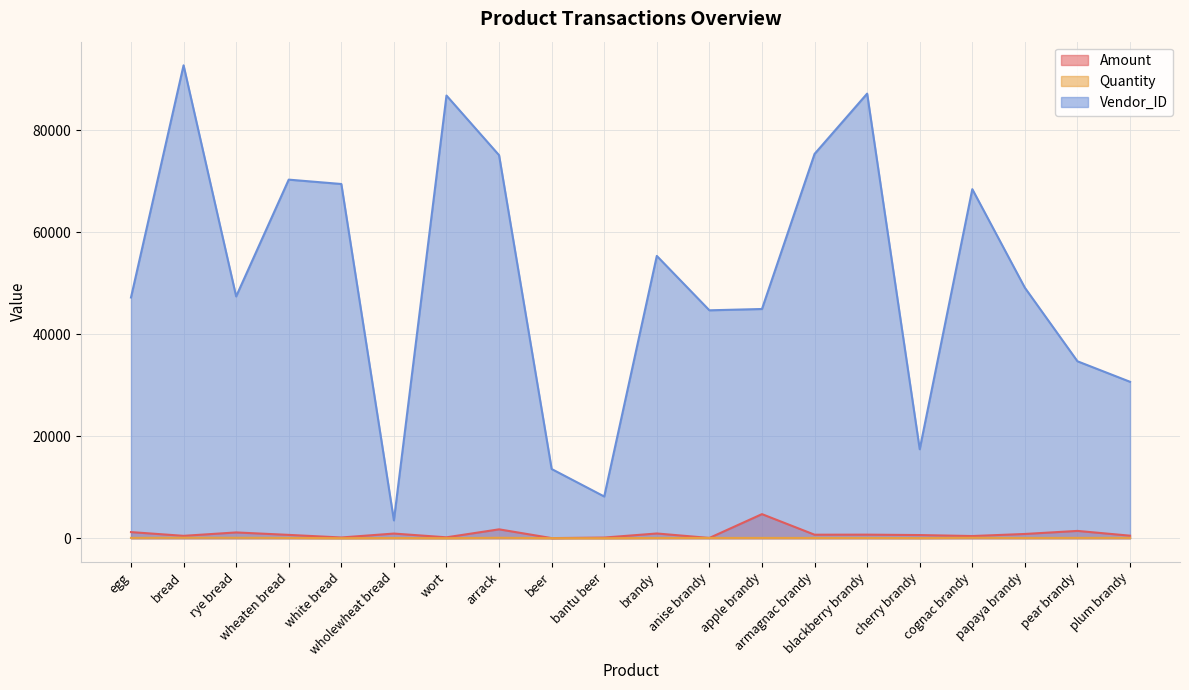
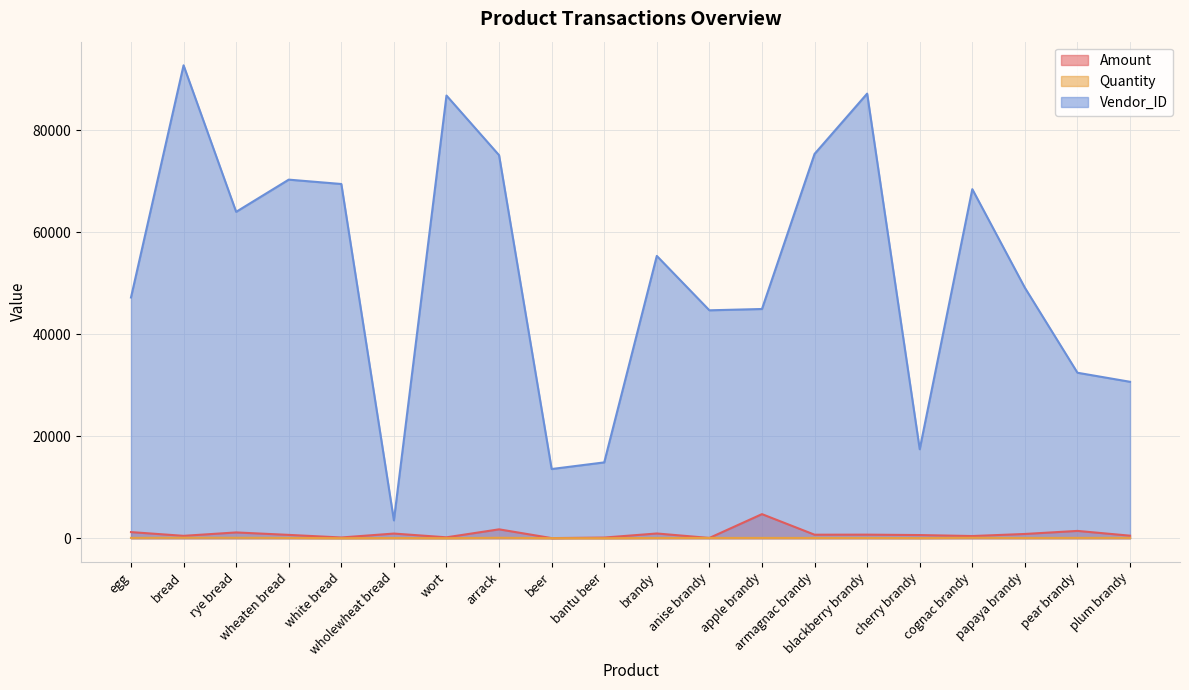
  {
    "Amount": {
      "egg": 1000,
      "rye bread": 1000,
      "wheaten bread": 1000,
      "wholewheat bread": 1000,
      "arrack": 2000,
      "brandy": 1000,
      "apple brandy": 5000,
      "armagnac brandy": 1000,
      "blackberry brandy": 1000,
      "cherry brandy": 1000,
      "papaya brandy": 1000,
      "pear brandy": 1000
    },
    "Quantity": {
      "egg": 0,
      "rye bread": 0,
      "wheaten bread": 0,
      "wholewheat bread": 0,
      "arrack": 0,
      "brandy": 0,
      "apple brandy": 0,
      "armagnac brandy": 0,
      "blackberry brandy": 0,
      "cherry brandy": 0,
      "papaya brandy": 0,
      "pear brandy": 0
    },
    "Vendor_ID": {
      "egg": 47000,
      "bread": 93000,
-     "rye bread": 47000,
+     "rye bread": 64000,
      "wheaten bread": 70000,
      "white bread": 69000,
      "wholewheat bread": 4000,
      "wort": 87000,
      "arrack": 75000,
      "beer": 14000,
-     "bantu beer": 8000,
+     "bantu beer": 15000,
      "brandy": 55000,
      "anise brandy": 45000,
      "apple brandy": 45000,
      "armagnac brandy": 75000,
      "blackberry brandy": 87000,
      "cherry brandy": 17000,
      "cognac brandy": 68000,
      "papaya brandy": 49000,
-     "pear brandy": 35000,
+     "pear brandy": 32000,
      "plum brandy": 31000
    }
  }
